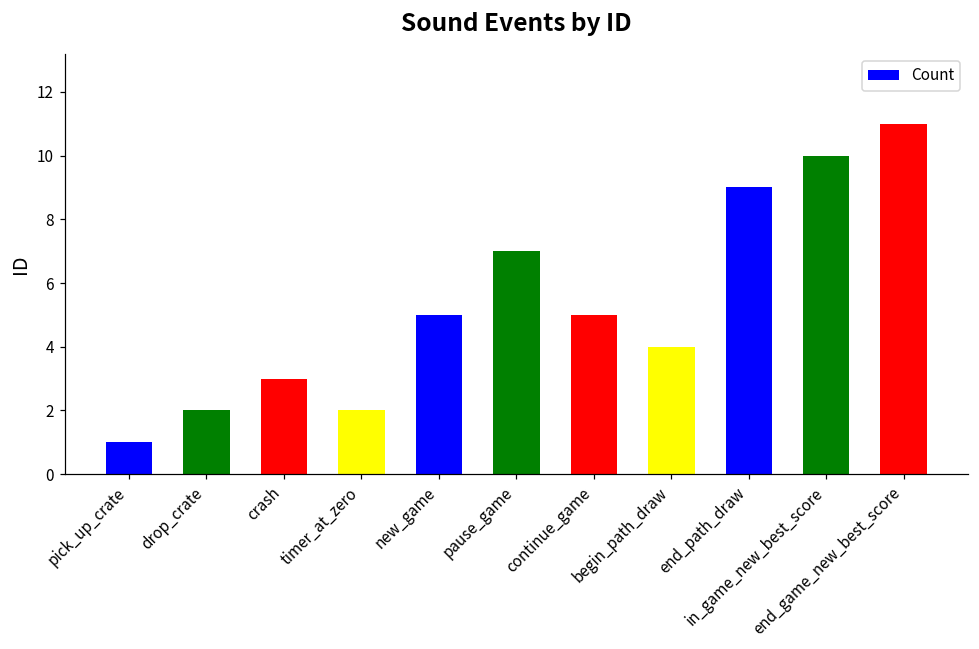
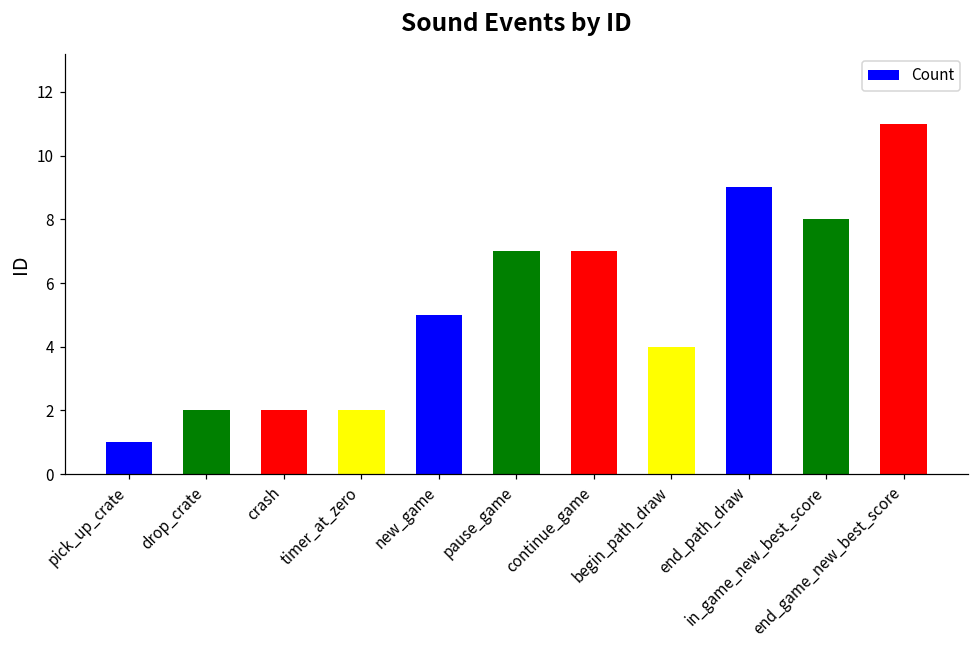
  {
    "pick_up_crate": 1,
    "drop_crate": 2,
-   "crash": 3,
+   "crash": 2,
    "timer_at_zero": 2,
    "new_game": 5,
    "pause_game": 7,
-   "continue_game": 5,
+   "continue_game": 7,
    "begin_path_draw": 4,
    "end_path_draw": 9,
-   "in_game_new_best_score": 10,
+   "in_game_new_best_score": 8,
    "end_game_new_best_score": 11
  }
